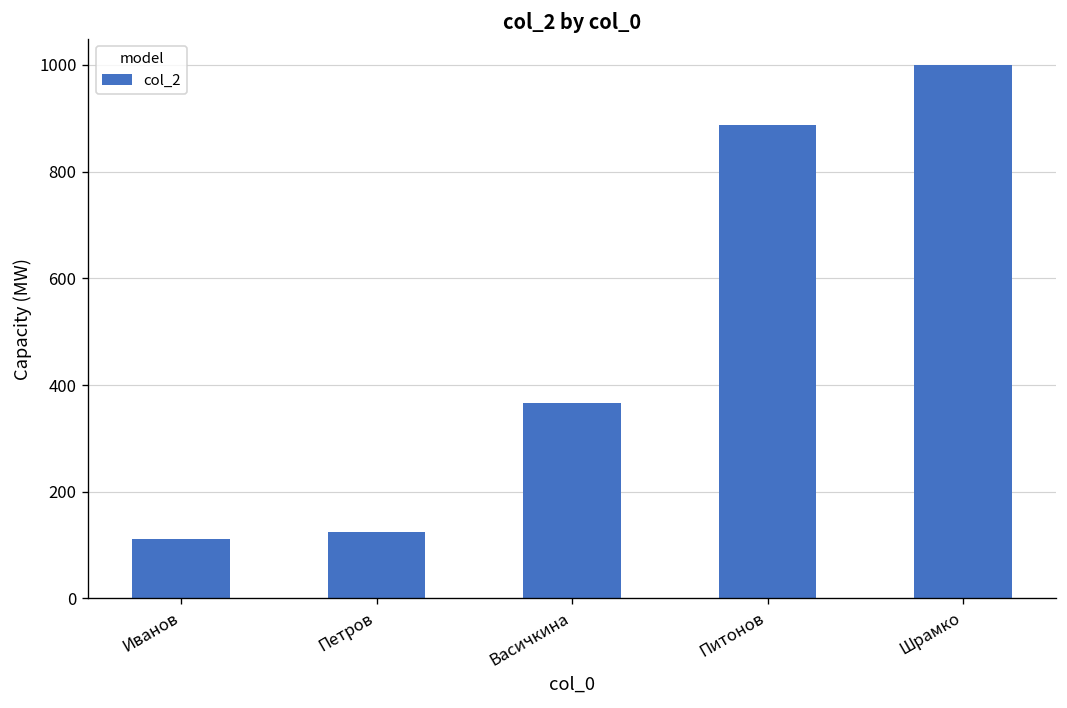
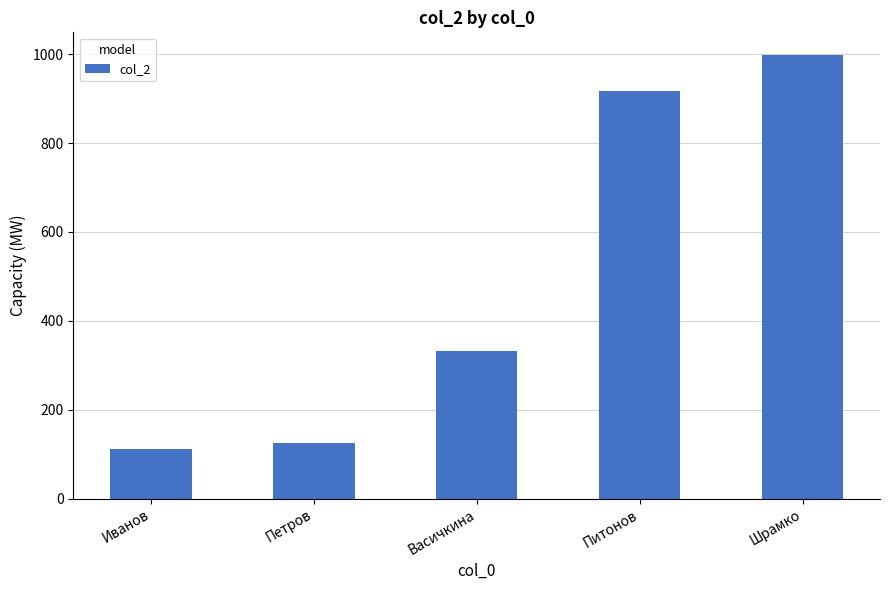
  {
    "Иванов": 110,
    "Петров": 130,
-   "Васичкина": 370,
-   "Питонов": 890,
+   "Васичкина": 330,
+   "Питонов": 920,
    "Шрамко": 1000
  }
